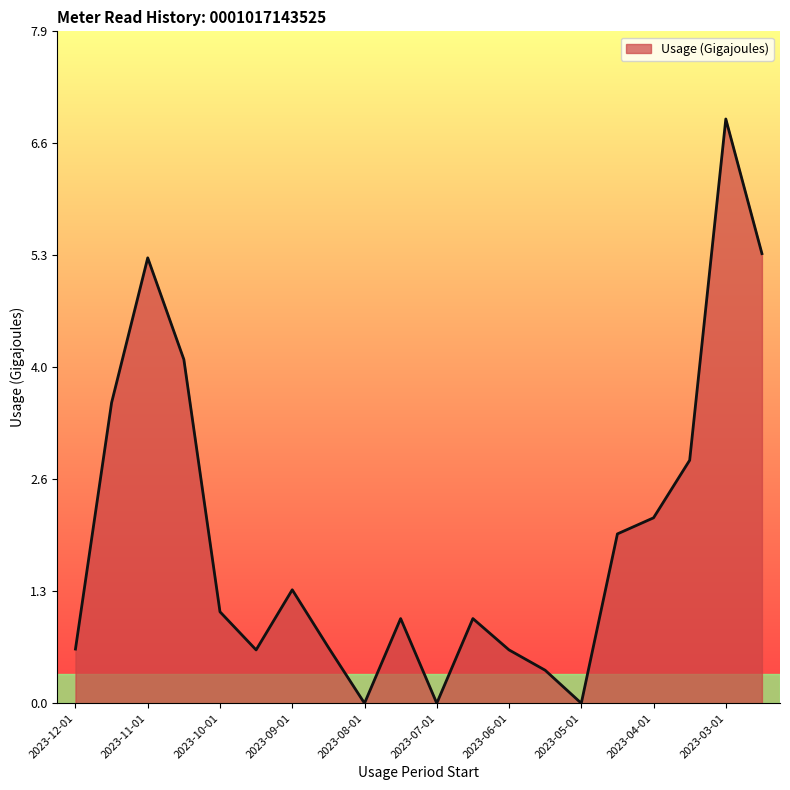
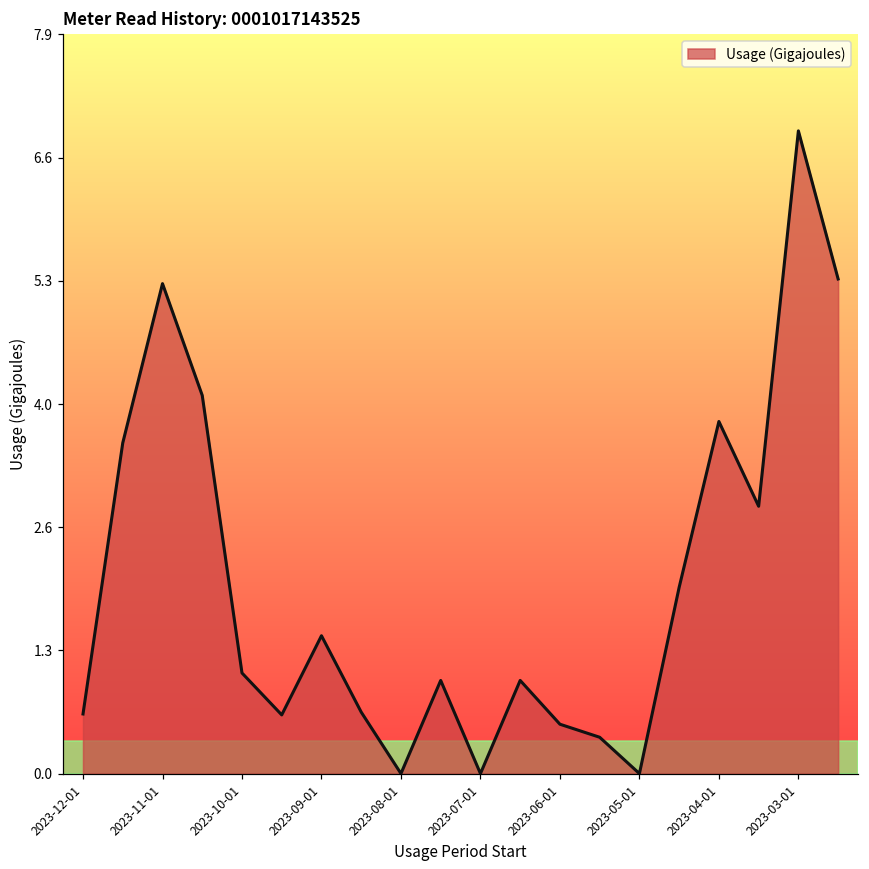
  {
    "2023-12-01": 0.6,
    "2023-11-01": 5.3,
    "2023-10-01": 1.1,
-   "2023-09-01": 1.3,
-   "2023-06-01": 0.6,
-   "2023-04-01": 2.2,
+   "2023-09-01": 1.5,
+   "2023-06-01": 0.5,
+   "2023-04-01": 3.8,
    "2023-03-01": 6.9
  }
